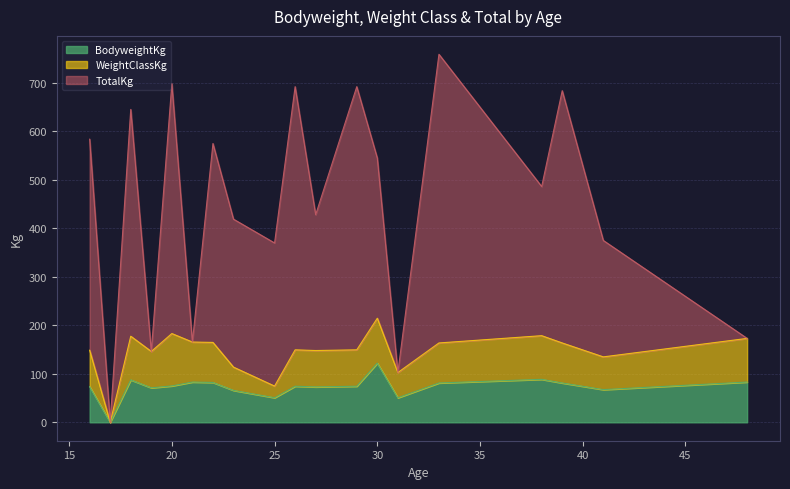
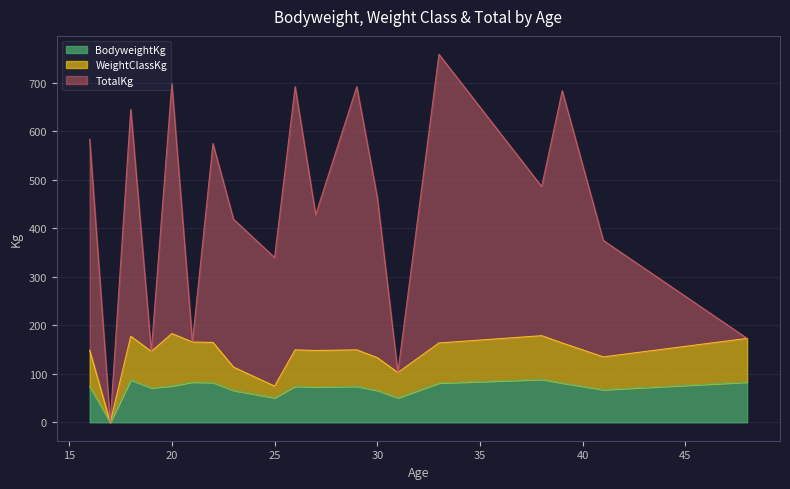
  {
    "BodyweightKg": {
      "20": 80,
      "25": 50,
-     "30": 120
+     "30": 70
    },
    "WeightClassKg": {
      "20": 110,
      "25": 20,
-     "30": 90
+     "30": 70
    },
    "TotalKg": {
      "20": 520,
-     "25": 300,
+     "25": 270,
      "30": 330
    }
  }
